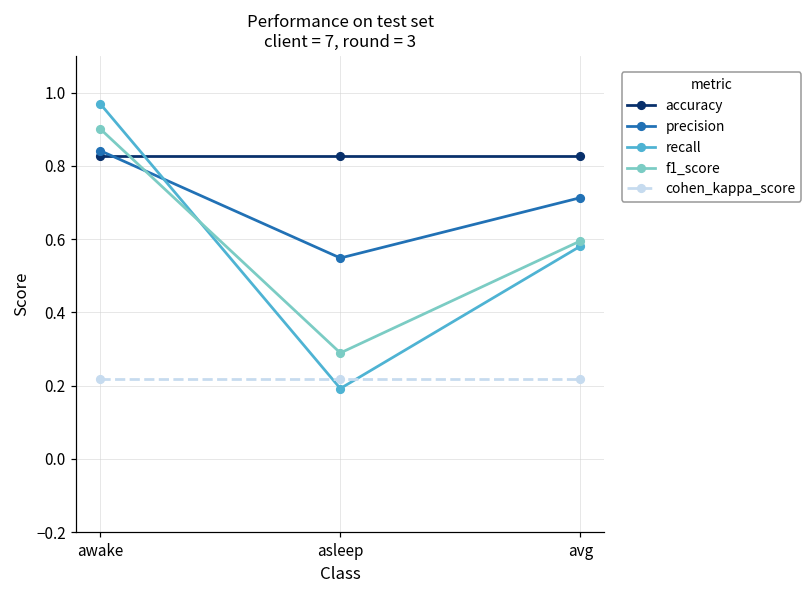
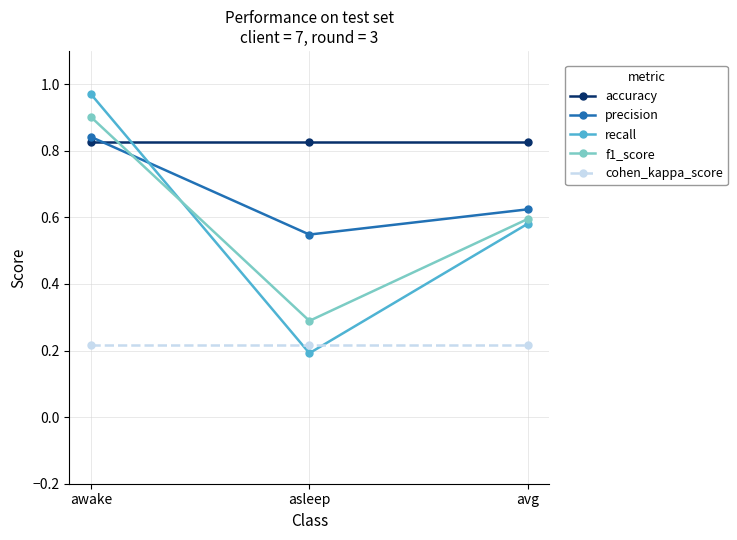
  {
    "accuracy": {
      "awake": 0.83,
      "asleep": 0.83,
      "avg": 0.83
    },
    "precision": {
      "awake": 0.84,
      "asleep": 0.55,
-     "avg": 0.71
+     "avg": 0.62
    },
    "cohen_kappa_score": {
      "awake": 0.22,
      "asleep": 0.22,
      "avg": 0.22
    }
  }
